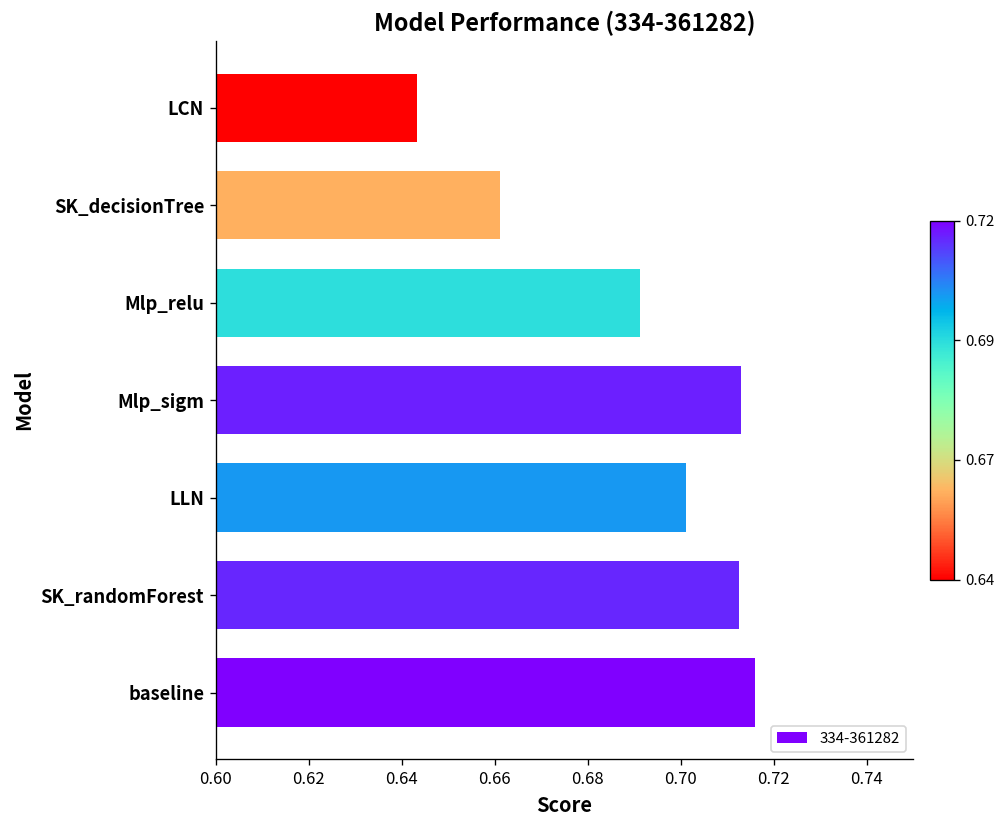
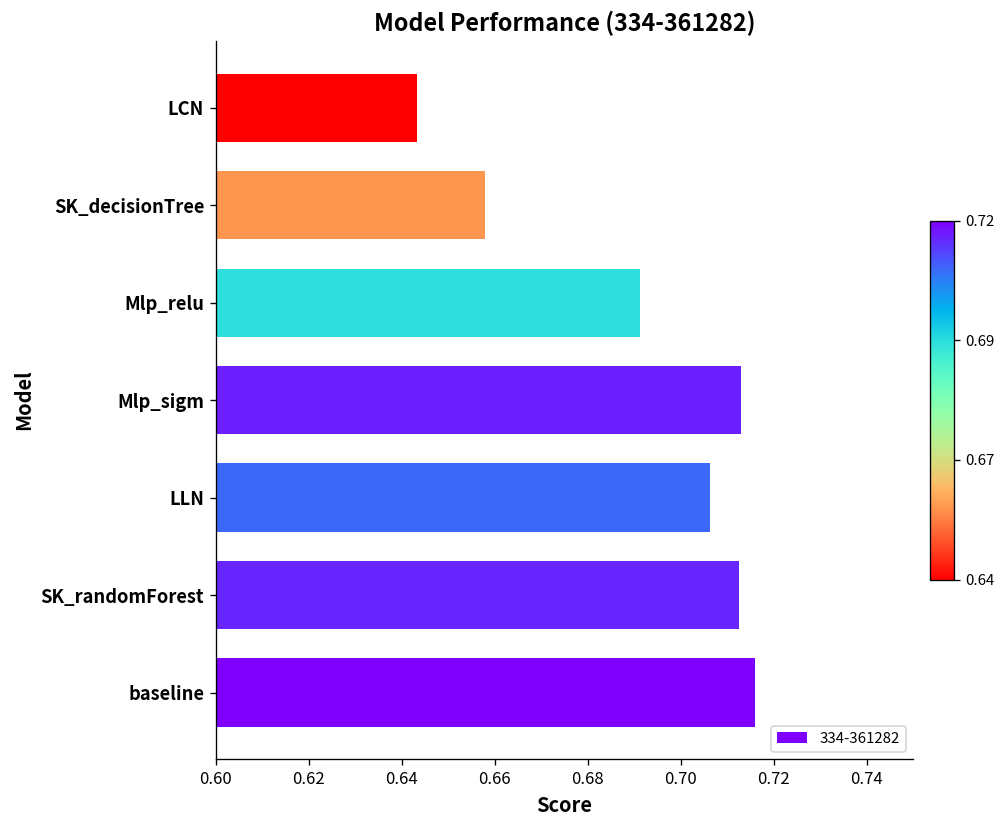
  {
    "LCN": 0.643,
-   "SK_decisionTree": 0.661,
+   "SK_decisionTree": 0.658,
    "Mlp_relu": 0.691,
    "Mlp_sigm": 0.713,
-   "LLN": 0.701,
+   "LLN": 0.706,
    "SK_randomForest": 0.713,
    "baseline": 0.716
  }
